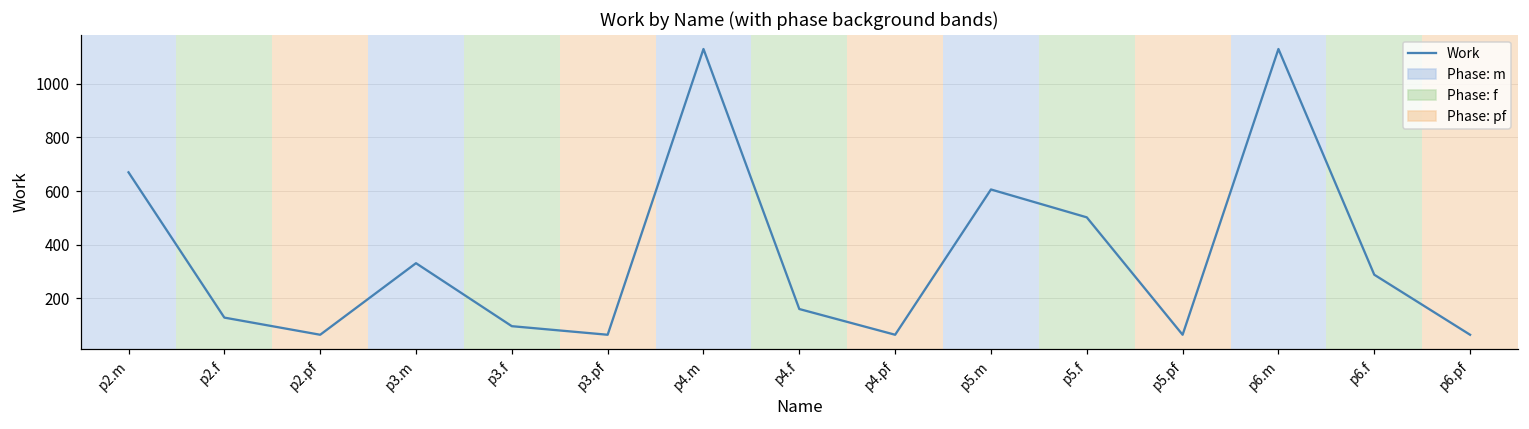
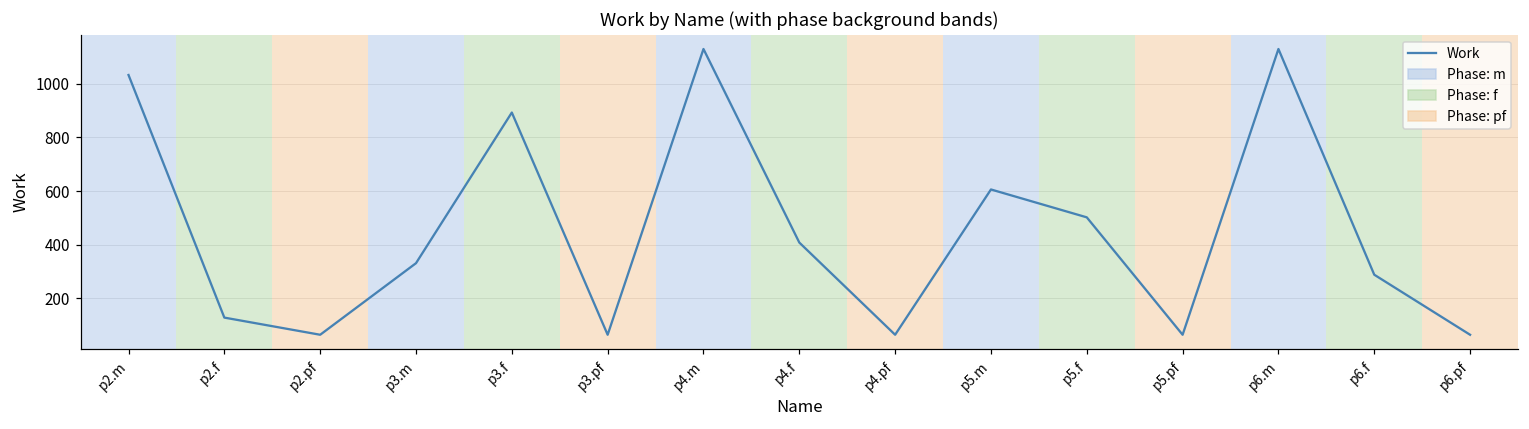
  {
-   "p2.m": 670,
+   "p2.m": 1030,
    "p2.f": 130,
    "p2.pf": 60,
    "p3.m": 330,
-   "p3.f": 100,
+   "p3.f": 890,
    "p3.pf": 60,
    "p4.m": 1130,
-   "p4.f": 160,
+   "p4.f": 410,
    "p4.pf": 60,
    "p5.m": 610,
    "p5.f": 500,
    "p5.pf": 60,
    "p6.m": 1130,
    "p6.f": 290,
    "p6.pf": 60
  }
